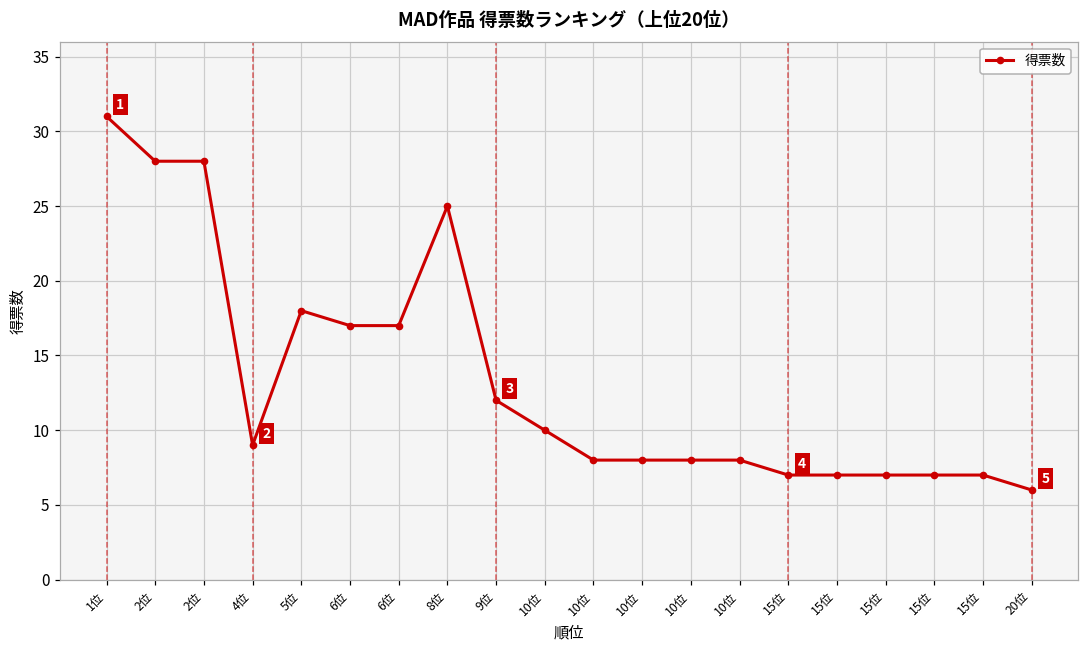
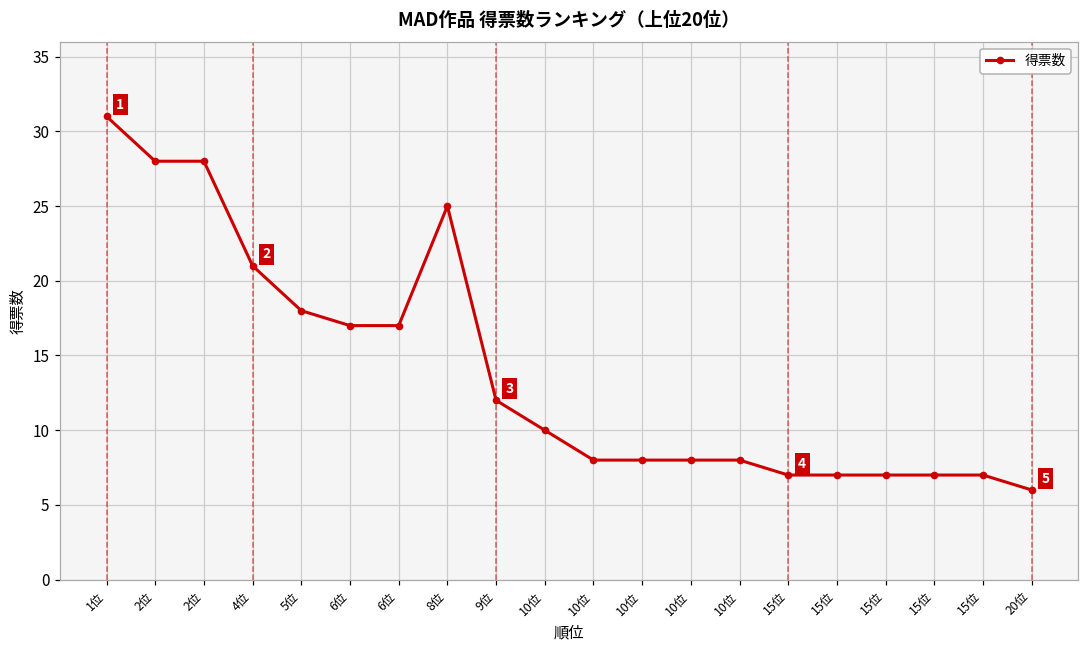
  {
-   "4位": 9,
+   "4位": 21,
    "5位": 18,
    "8位": 25
  }
